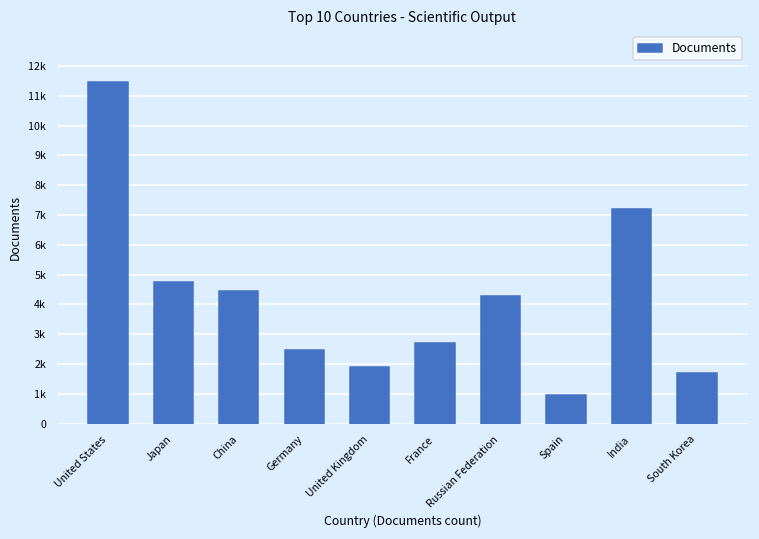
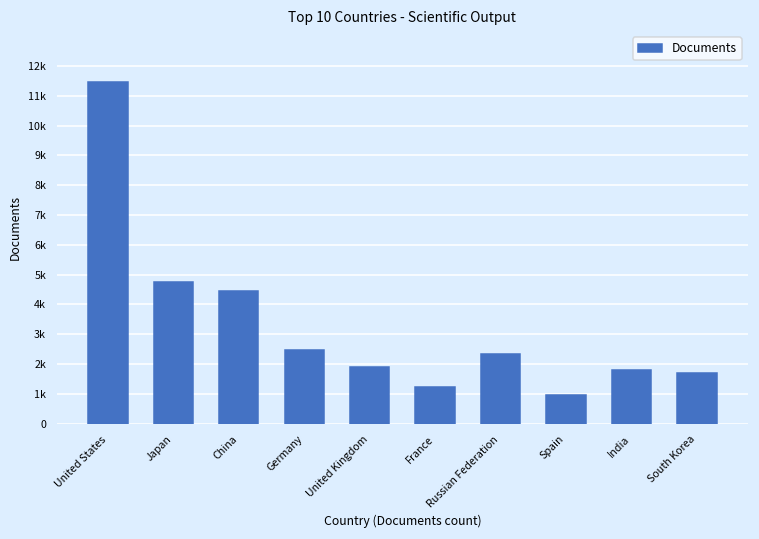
  {
    "United States": 11500,
    "Japan": 4800,
    "China": 4500,
    "Germany": 2500,
    "United Kingdom": 1900,
-   "France": 2700,
-   "Russian Federation": 4300,
+   "France": 1200,
+   "Russian Federation": 2300,
    "Spain": 1000,
-   "India": 7200,
+   "India": 1800,
    "South Korea": 1700
  }
